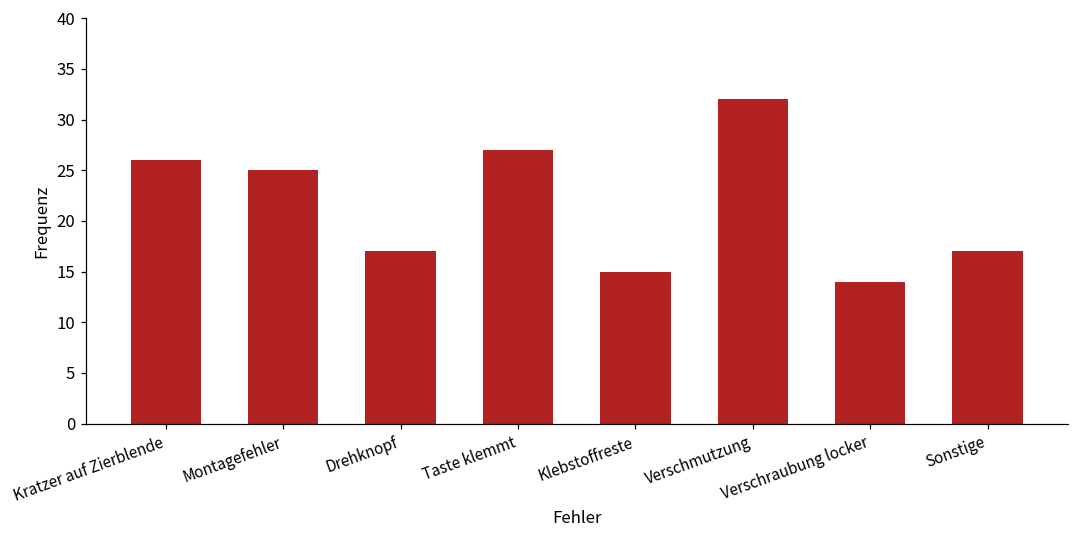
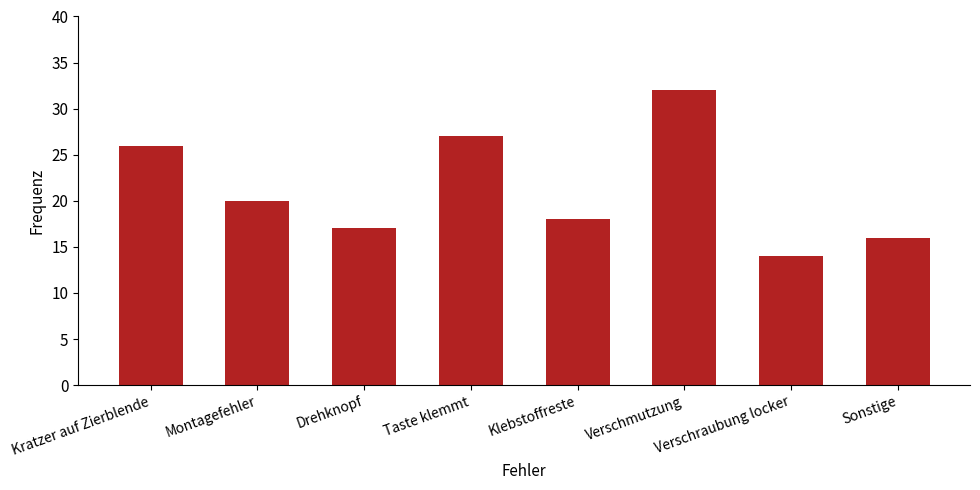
  {
    "Kratzer auf Zierblende": 26,
-   "Montagefehler": 25,
+   "Montagefehler": 20,
    "Drehknopf": 17,
    "Taste klemmt": 27,
-   "Klebstoffreste": 15,
+   "Klebstoffreste": 18,
    "Verschmutzung": 32,
    "Verschraubung locker": 14,
-   "Sonstige": 17
+   "Sonstige": 16
  }
